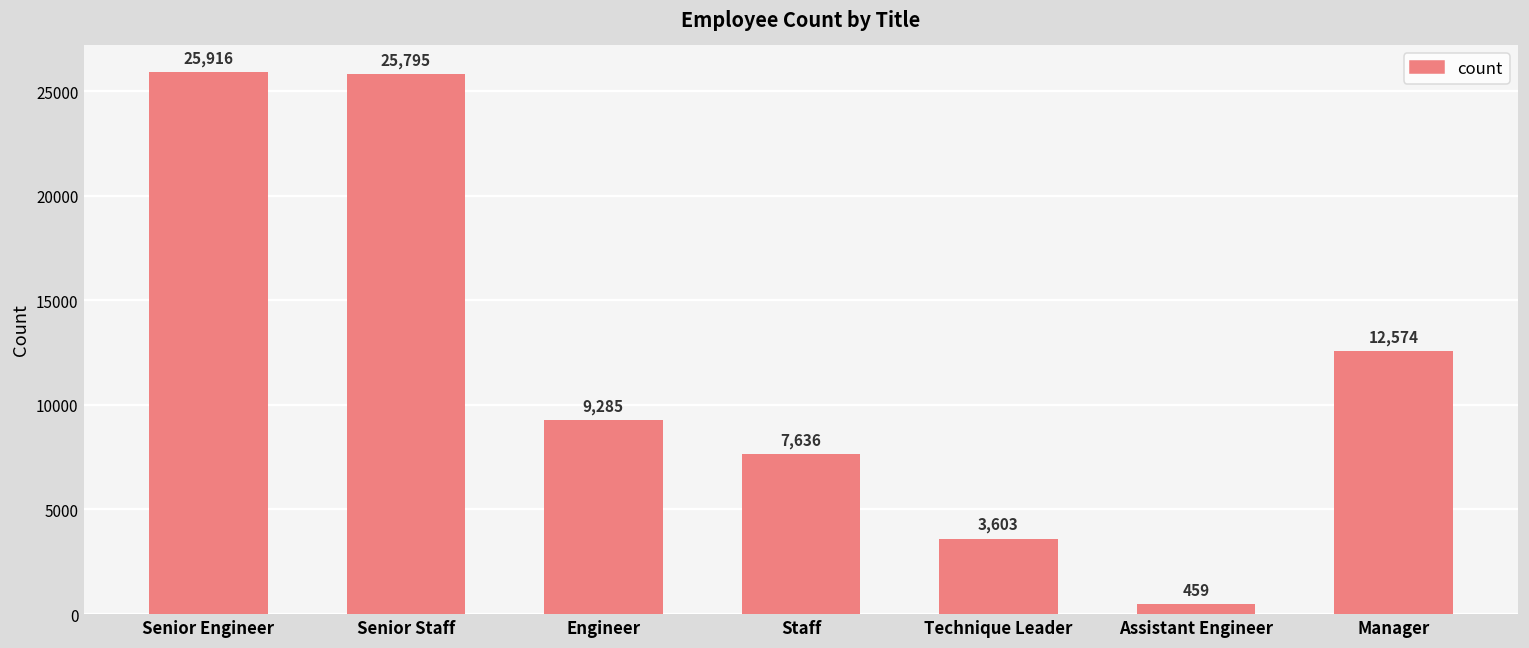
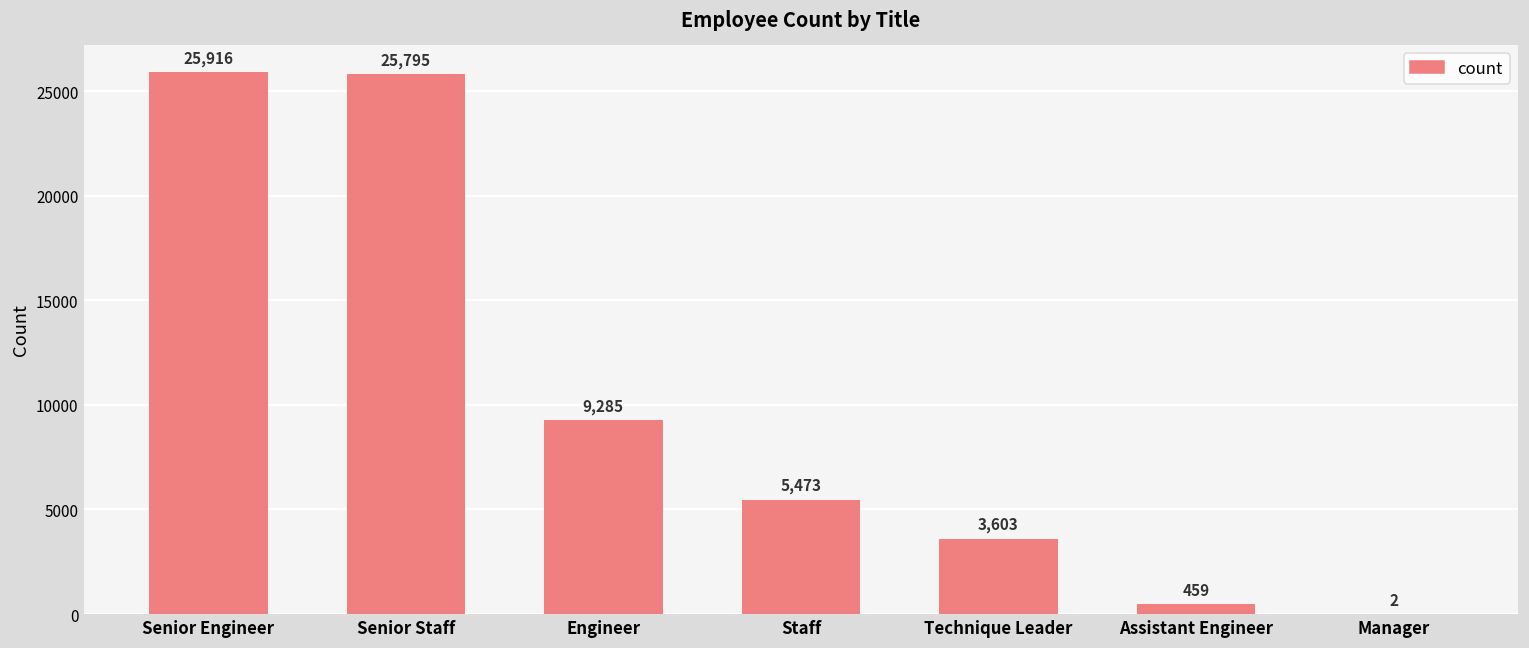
  {
    "Senior Engineer": "25,916",
    "Senior Staff": "25,795",
    "Engineer": "9,285",
-   "Staff": "7,636",
+   "Staff": "5,473",
    "Technique Leader": "3,603",
    "Assistant Engineer": "459",
-   "Manager": "12,574"
+   "Manager": "2"
  }
